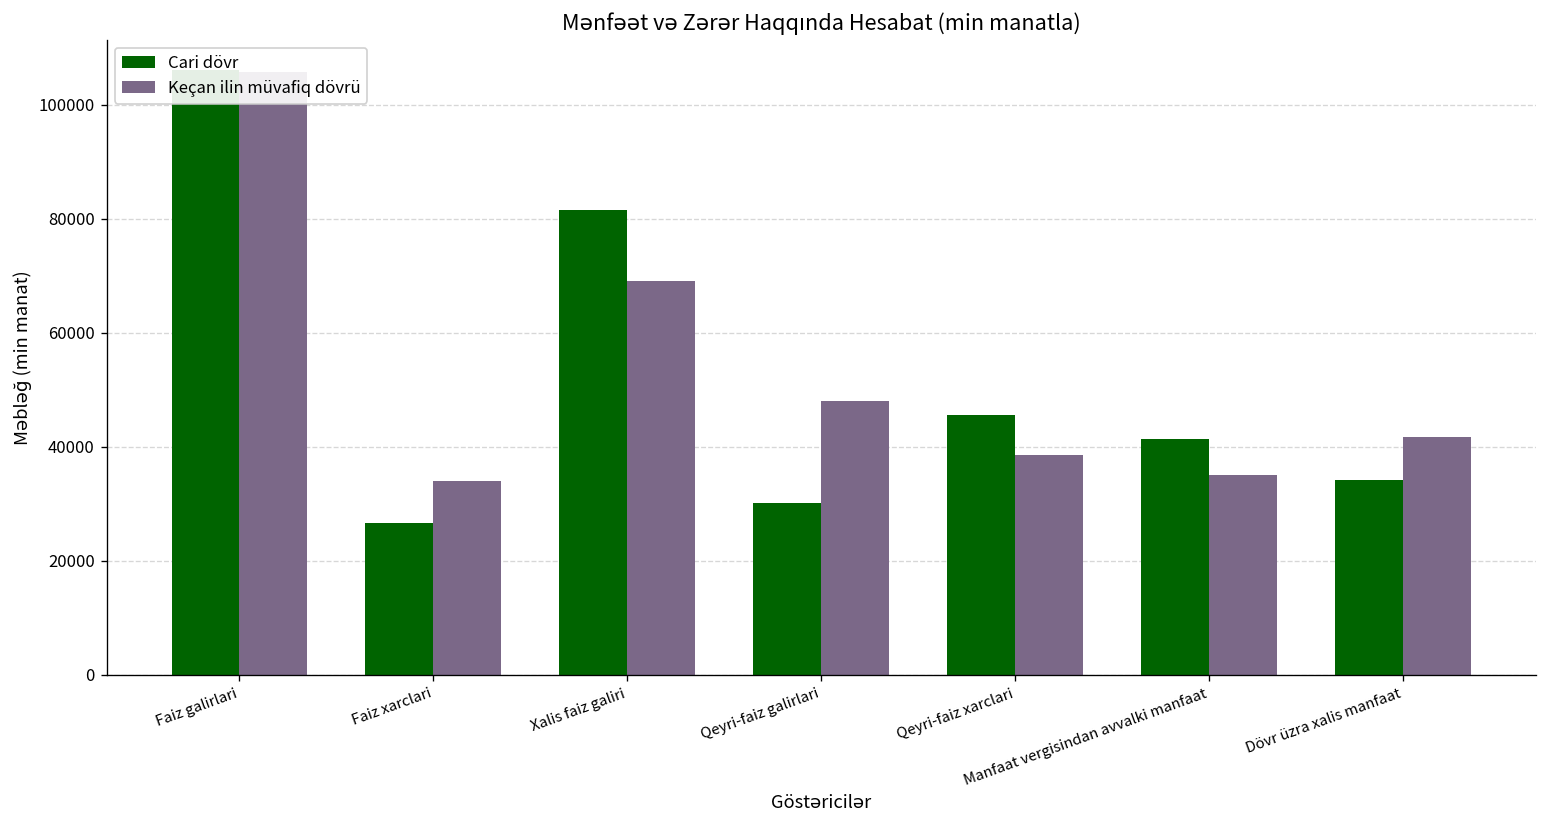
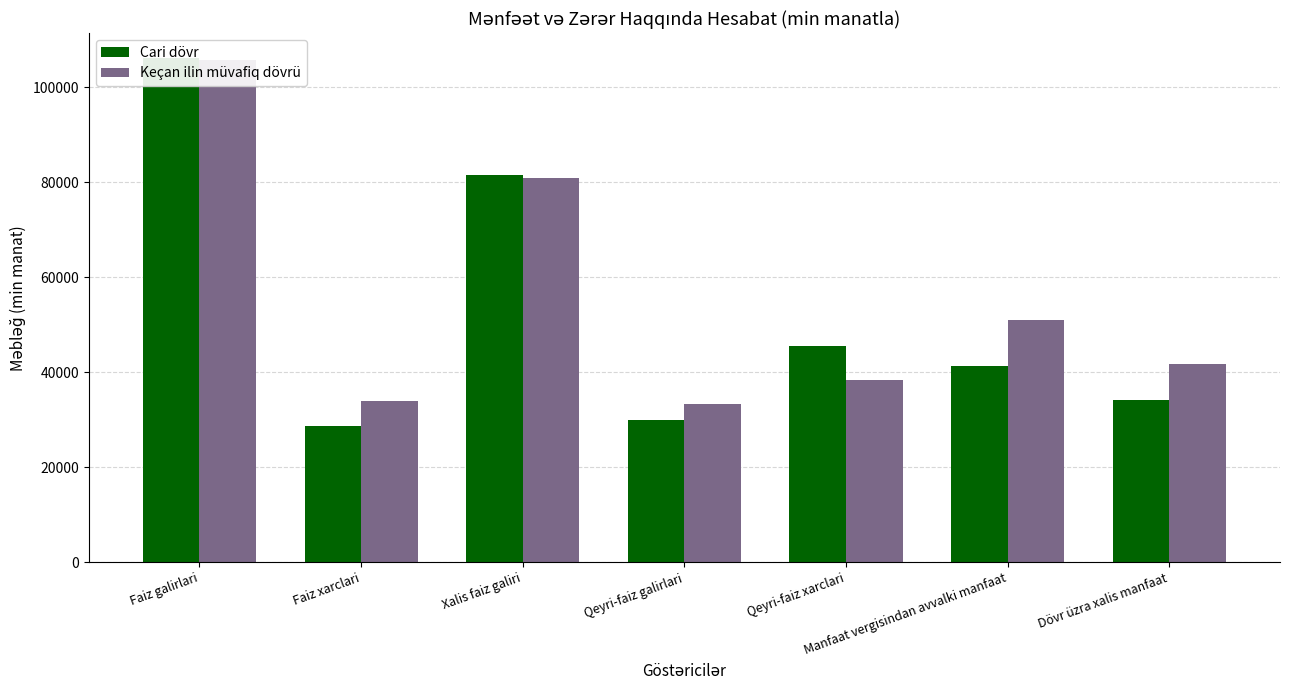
  {
    "Cari dövr": {
-     "Faiz xarclari": 27000,
+     "Faiz xarclari": 29000,
      "Xalis faiz galiri": 82000,
      "Qeyri-faiz galirlari": 30000,
      "Qeyri-faiz xarclari": 46000,
      "Manfaat vergisindan avvalki manfaat": 41000,
      "Dövr üzra xalis manfaat": 34000
    },
    "Keçan ilin müvafiq dövrü": {
      "Faiz xarclari": 34000,
-     "Xalis faiz galiri": 69000,
-     "Qeyri-faiz galirlari": 48000,
+     "Xalis faiz galiri": 81000,
+     "Qeyri-faiz galirlari": 33000,
      "Qeyri-faiz xarclari": 39000,
-     "Manfaat vergisindan avvalki manfaat": 35000,
+     "Manfaat vergisindan avvalki manfaat": 51000,
      "Dövr üzra xalis manfaat": 42000
    }
  }
